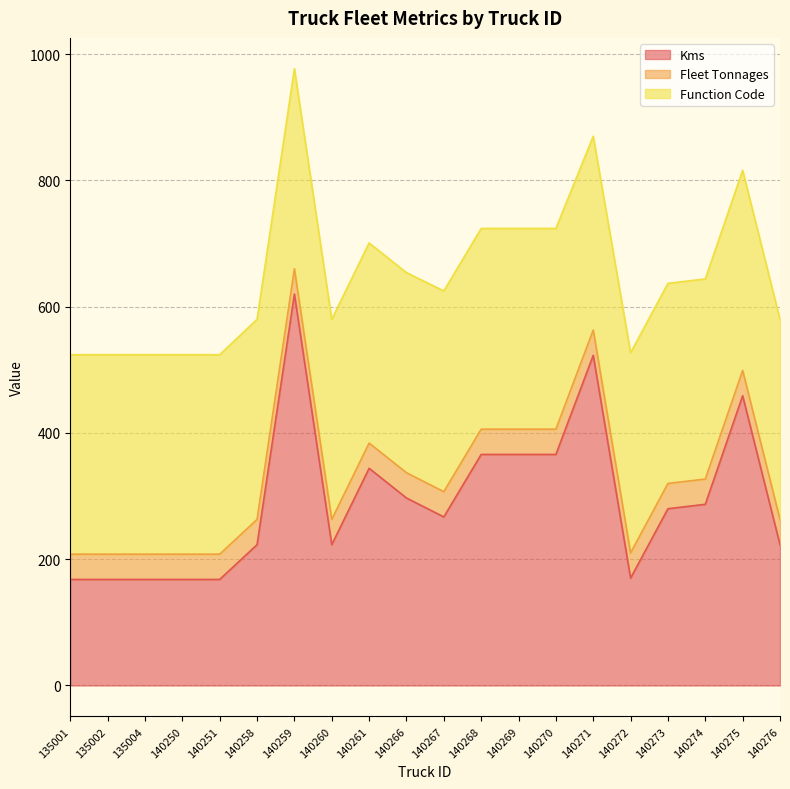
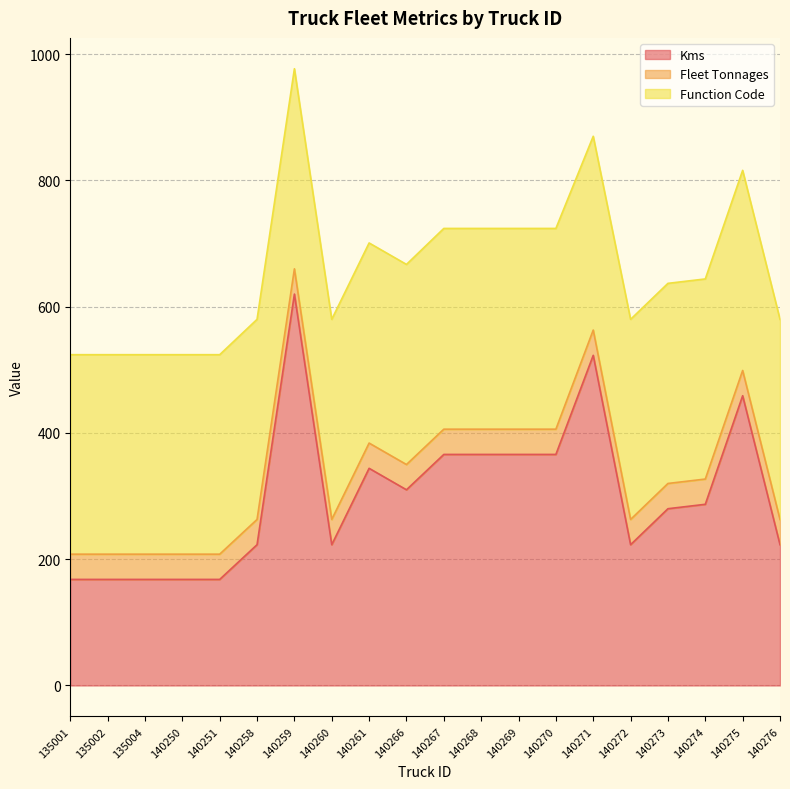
  {
    "Kms": {
      "135001": 170,
      "135002": 170,
      "135004": 170,
      "140250": 170,
      "140251": 170,
      "140258": 220,
      "140259": 620,
      "140260": 220,
      "140261": 340,
-     "140266": 300,
-     "140267": 270,
+     "140266": 310,
+     "140267": 370,
      "140268": 370,
      "140269": 370,
      "140270": 370,
      "140271": 520,
-     "140272": 170,
+     "140272": 220,
      "140273": 280,
      "140274": 290,
      "140275": 460,
      "140276": 220
    }
  }
